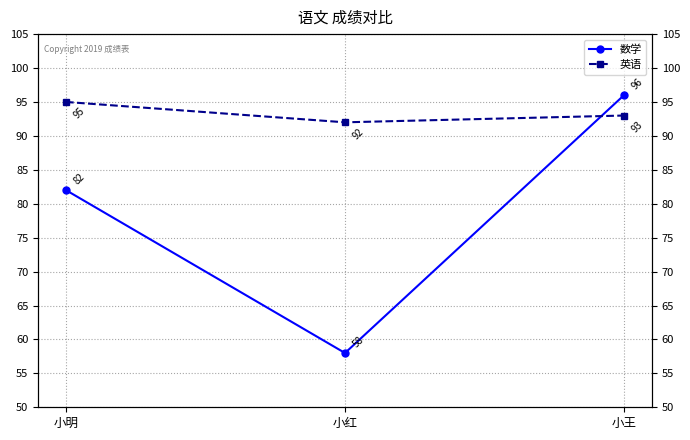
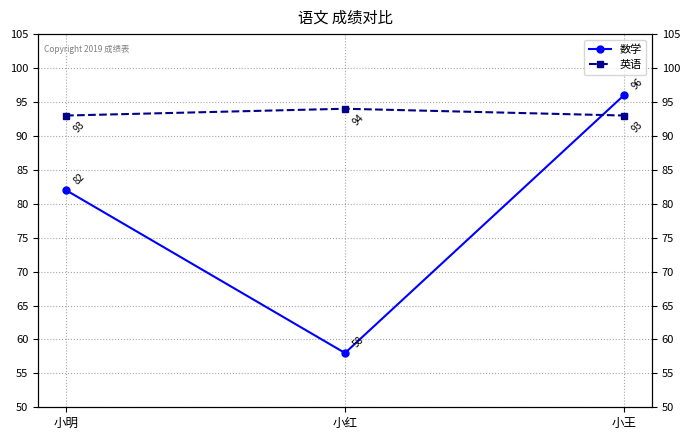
  {
    "数学": {
      "小明": 82,
      "小红": 58,
      "小王": 96
    },
    "英语": {
-     "小明": 95,
-     "小红": 92,
+     "小明": 93,
+     "小红": 94,
      "小王": 93
    }
  }
